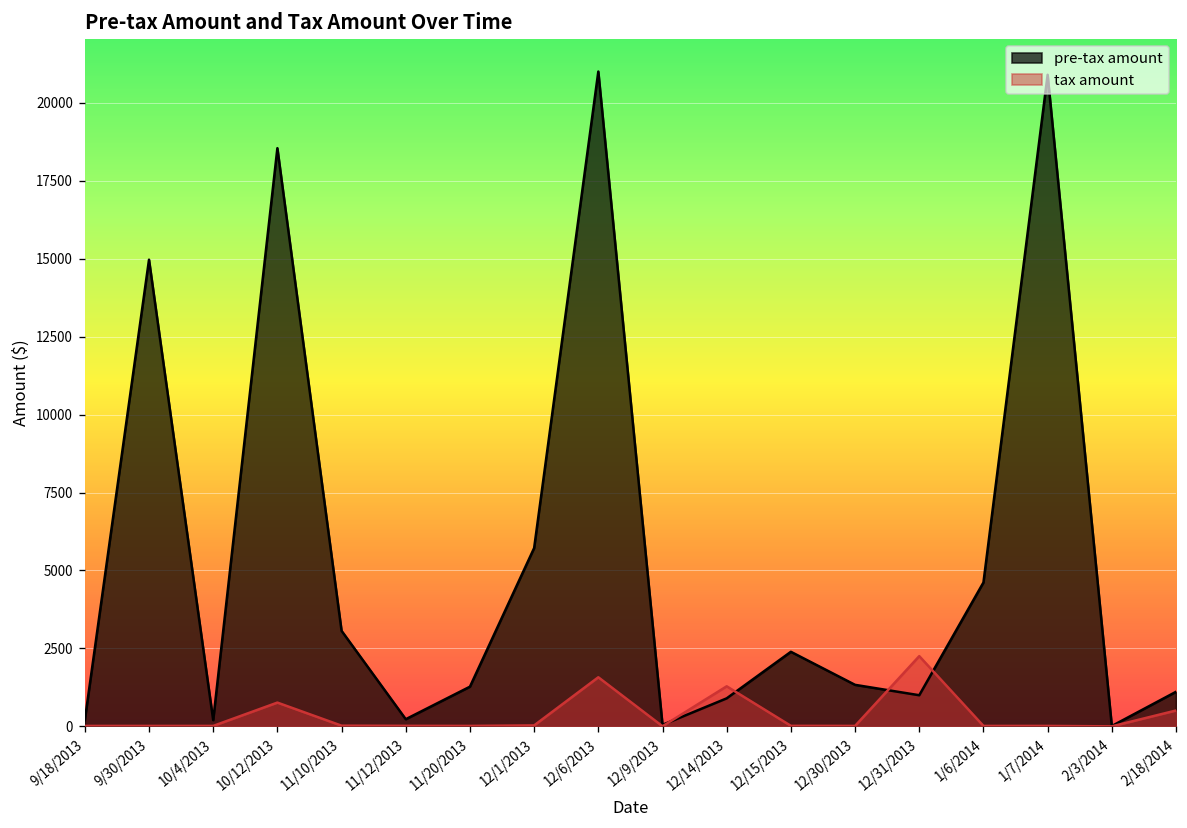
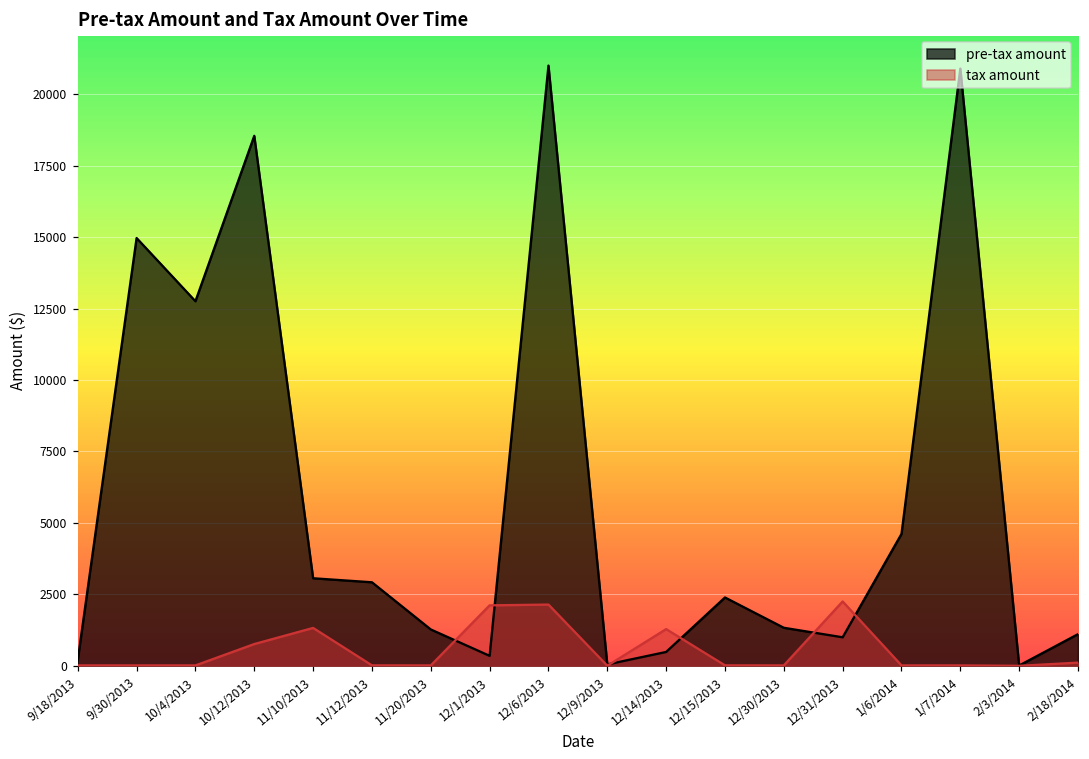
  {
    "pre-tax amount": {
      "9/18/2013": 200,
      "9/30/2013": 15000,
-     "10/4/2013": 200,
+     "10/4/2013": 12800,
      "10/12/2013": 18500,
      "11/10/2013": 3100,
-     "11/12/2013": 200,
+     "11/12/2013": 2900,
      "11/20/2013": 1300,
-     "12/1/2013": 5700,
+     "12/1/2013": 400,
      "12/6/2013": 21000,
-     "12/14/2013": 900,
+     "12/14/2013": 500,
      "12/15/2013": 2400,
      "12/30/2013": 1300,
      "12/31/2013": 1000,
      "1/6/2014": 4600,
      "2/18/2014": 1100
    },
    "tax amount": {
      "9/18/2013": 0,
      "9/30/2013": 0,
      "10/4/2013": 0,
      "10/12/2013": 800,
-     "11/10/2013": 0,
+     "11/10/2013": 1300,
      "11/12/2013": 0,
      "11/20/2013": 0,
-     "12/1/2013": 0,
-     "12/6/2013": 1600,
+     "12/1/2013": 2100,
+     "12/6/2013": 2100,
      "12/14/2013": 1300,
      "12/15/2013": 0,
      "12/30/2013": 0,
      "12/31/2013": 2300,
      "1/6/2014": 0,
      "1/7/2014": 0,
-     "2/18/2014": 500
+     "2/18/2014": 100
    }
  }
